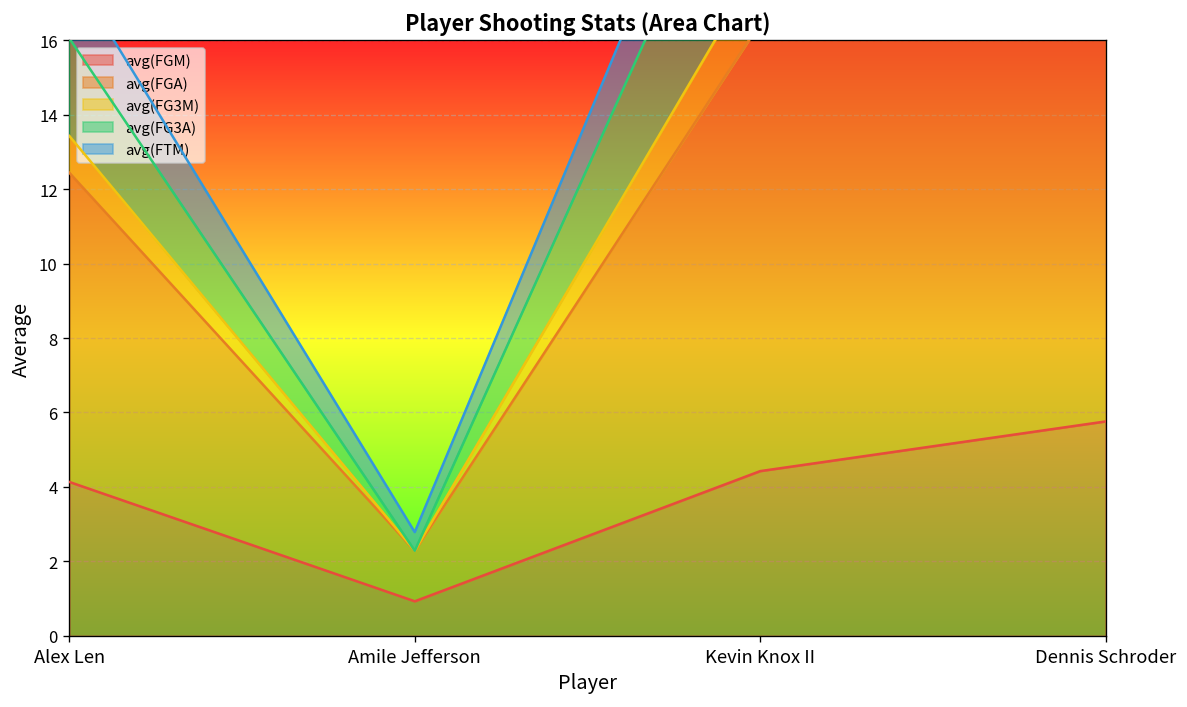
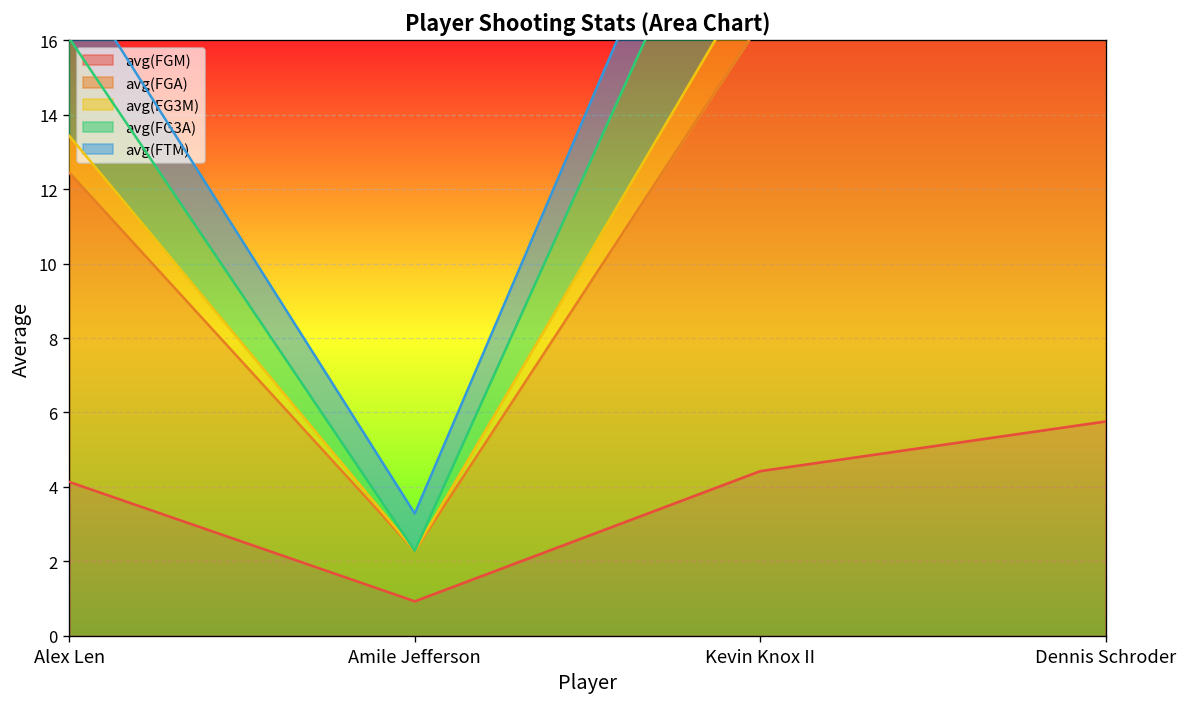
  {
    "avg(FG3A)": {
      "Alex Len": 2.6
    },
    "avg(FTM)": {
-     "Amile Jefferson": 0.5
+     "Amile Jefferson": 1.0
    }
  }
